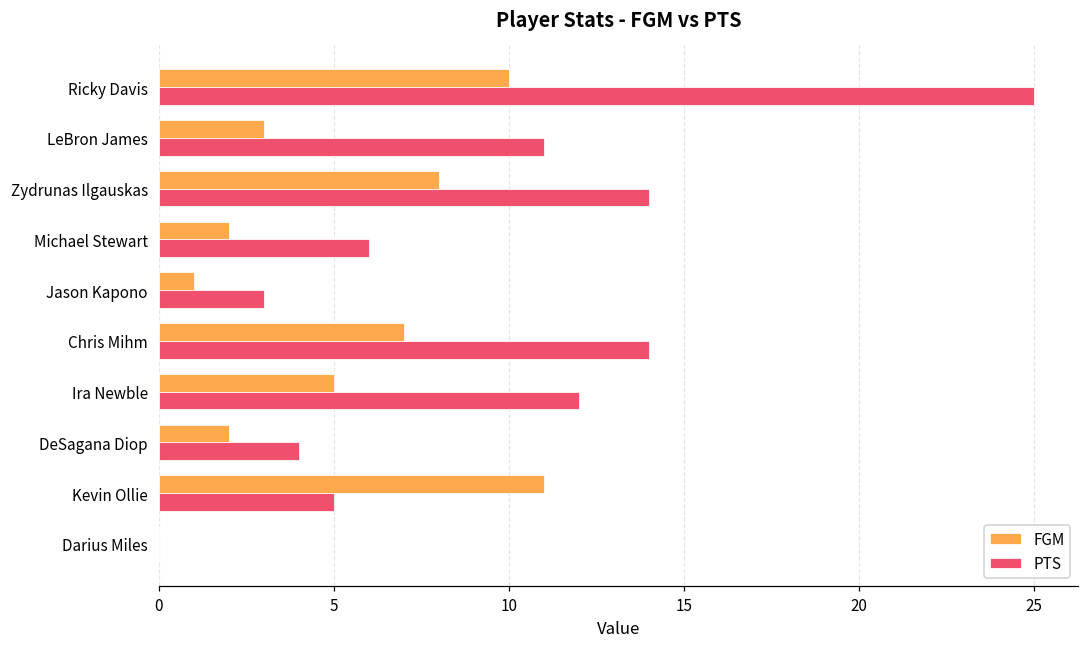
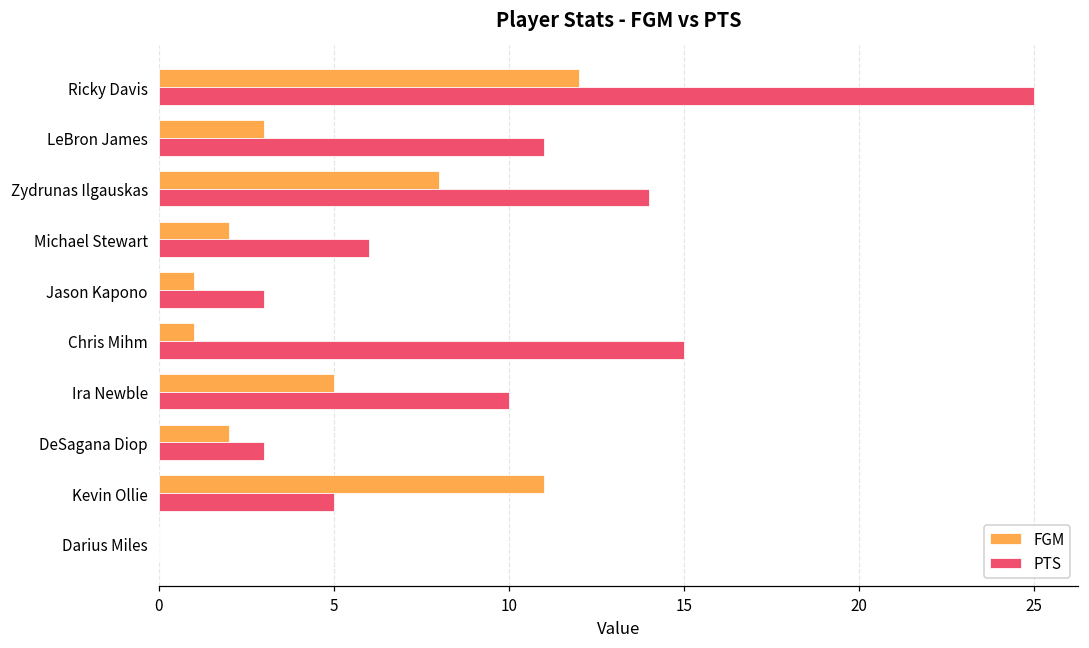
  {
    "FGM": {
-     "Ricky Davis": 10,
+     "Ricky Davis": 12,
      "LeBron James": 3,
      "Zydrunas Ilgauskas": 8,
      "Michael Stewart": 2,
      "Jason Kapono": 1,
-     "Chris Mihm": 7,
+     "Chris Mihm": 1,
      "Ira Newble": 5,
      "DeSagana Diop": 2,
      "Kevin Ollie": 11,
      "Darius Miles": 0
    },
    "PTS": {
      "Ricky Davis": 25,
      "LeBron James": 11,
      "Zydrunas Ilgauskas": 14,
      "Michael Stewart": 6,
      "Jason Kapono": 3,
-     "Chris Mihm": 14,
-     "Ira Newble": 12,
-     "DeSagana Diop": 4,
+     "Chris Mihm": 15,
+     "Ira Newble": 10,
+     "DeSagana Diop": 3,
      "Kevin Ollie": 5,
      "Darius Miles": 0
    }
  }
